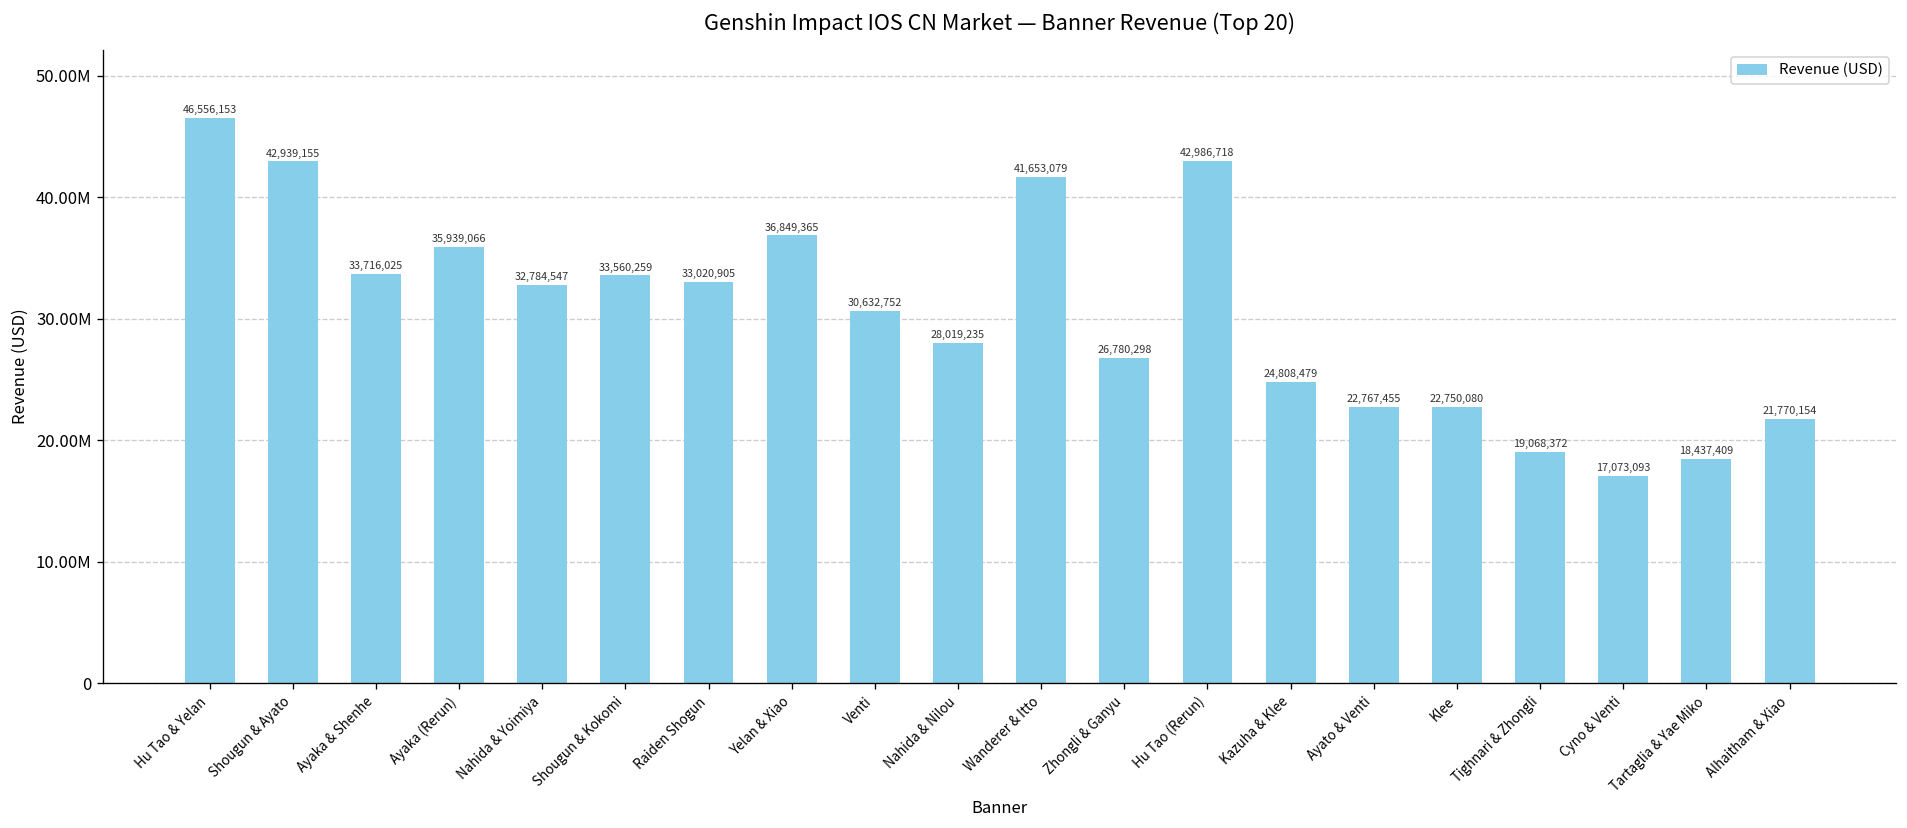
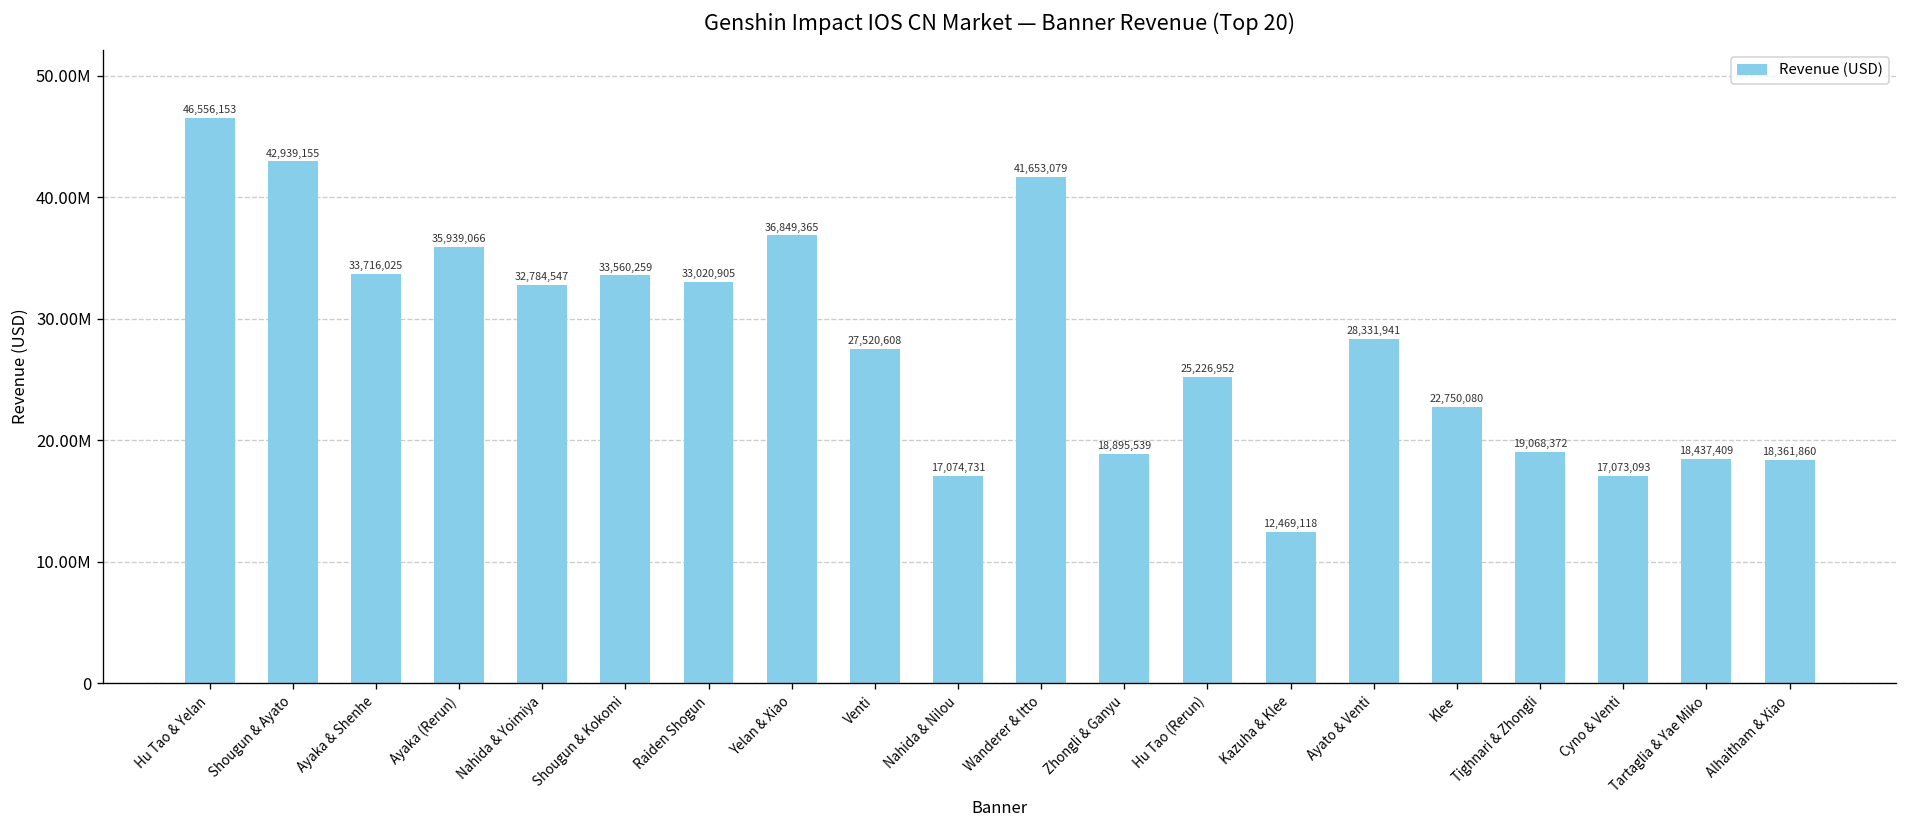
  {
    "Hu Tao & Yelan": "46,556,153",
    "Shougun & Ayato": "42,939,155",
    "Ayaka & Shenhe": "33,716,025",
    "Ayaka (Rerun)": "35,939,066",
    "Nahida & Yoimiya": "32,784,547",
    "Shougun & Kokomi": "33,560,259",
    "Raiden Shogun": "33,020,905",
    "Yelan & Xiao": "36,849,365",
-   "Venti": "30,632,752",
-   "Nahida & Nilou": "28,019,235",
+   "Venti": "27,520,608",
+   "Nahida & Nilou": "17,074,731",
    "Wanderer & Itto": "41,653,079",
-   "Zhongli & Ganyu": "26,780,298",
-   "Hu Tao (Rerun)": "42,986,718",
-   "Kazuha & Klee": "24,808,479",
-   "Ayato & Venti": "22,767,455",
+   "Zhongli & Ganyu": "18,895,539",
+   "Hu Tao (Rerun)": "25,226,952",
+   "Kazuha & Klee": "12,469,118",
+   "Ayato & Venti": "28,331,941",
    "Klee": "22,750,080",
    "Tighnari & Zhongli": "19,068,372",
    "Cyno & Venti": "17,073,093",
    "Tartaglia & Yae Miko": "18,437,409",
-   "Alhaitham & Xiao": "21,770,154"
+   "Alhaitham & Xiao": "18,361,860"
  }
